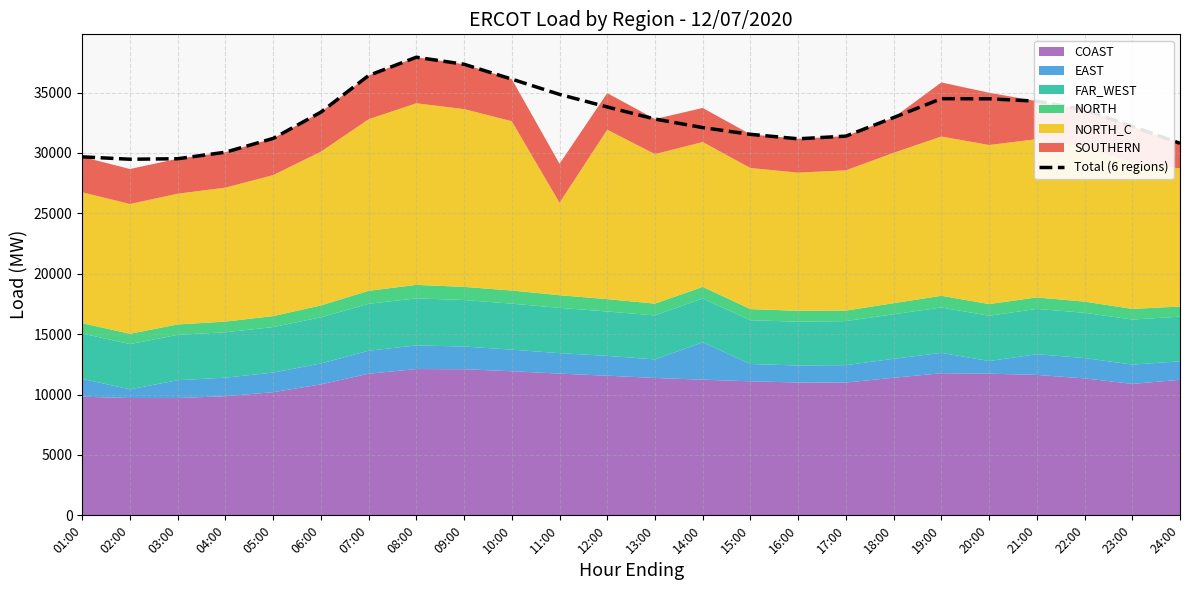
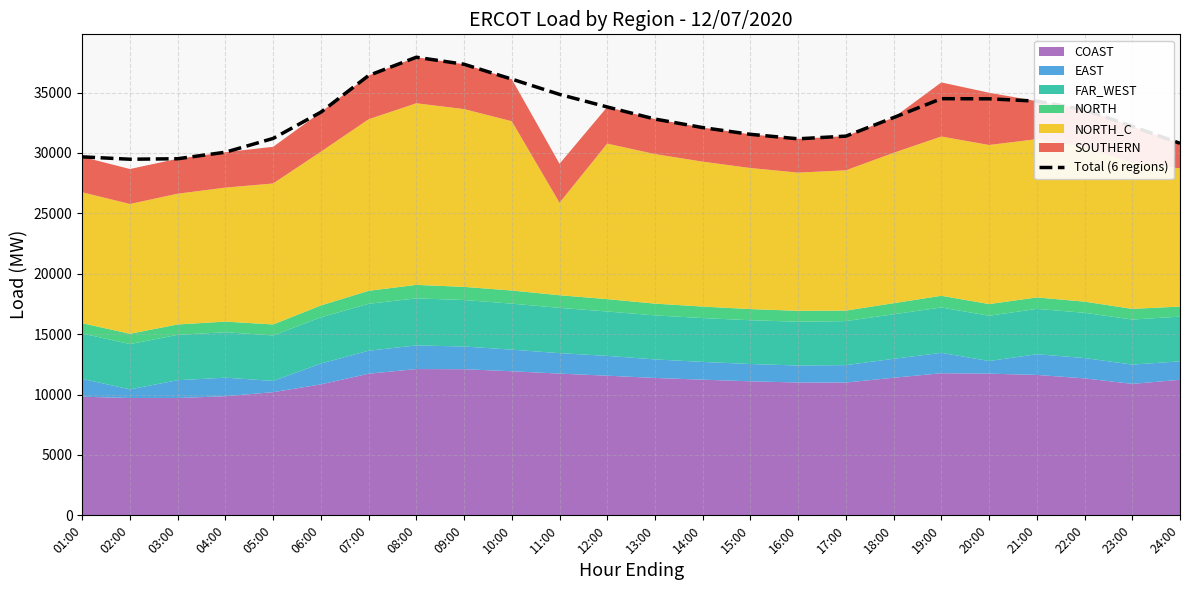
  {
    "COAST": {
      "01:00": 9800,
      "02:00": 9700,
      "03:00": 9700,
      "04:00": 9900,
      "05:00": 10200,
      "06:00": 10800,
      "07:00": 11700,
      "08:00": 12100,
      "09:00": 12100,
      "10:00": 11900,
      "11:00": 11700,
      "12:00": 11600,
      "13:00": 11400,
      "14:00": 11200,
      "15:00": 11100,
      "16:00": 11000,
      "17:00": 11000,
      "18:00": 11400,
      "19:00": 11800,
      "20:00": 11700,
      "21:00": 11600,
      "22:00": 11300,
      "23:00": 10900,
      "24:00": 11200
    },
    "Total (6 regions)": {
      "02:00": 29500,
      "11:00": 34900,
      "19:00": 34500,
      "20:00": 34500
    },
    "EAST": {
      "01:00": 1500,
      "02:00": 700,
      "03:00": 1500,
      "04:00": 1500,
-     "05:00": 1600,
+     "05:00": 900,
      "06:00": 1700,
      "07:00": 1900,
      "08:00": 2000,
      "09:00": 1900,
      "10:00": 1800,
      "11:00": 1700,
      "12:00": 1600,
      "13:00": 1500,
-     "14:00": 3100,
+     "14:00": 1500,
      "15:00": 1400,
      "16:00": 1400,
      "17:00": 1400,
      "18:00": 1600,
      "19:00": 1700,
      "20:00": 1000,
      "21:00": 1700,
      "22:00": 1700,
      "23:00": 1600,
      "24:00": 1500
    },
    "NORTH_C": {
      "01:00": 10800,
      "02:00": 10700,
      "03:00": 10800,
      "04:00": 11100,
      "05:00": 11700,
      "06:00": 12700,
      "07:00": 14200,
      "08:00": 15000,
      "09:00": 14700,
      "10:00": 14000,
      "11:00": 7700,
-     "12:00": 14000,
+     "12:00": 12900,
      "13:00": 12400,
      "14:00": 12000,
      "15:00": 11700,
      "16:00": 11400,
      "17:00": 11600,
      "18:00": 12500,
      "19:00": 13200,
      "20:00": 13200,
      "24:00": 11400
    },
    "SOUTHERN": {
      "02:00": 2900,
      "11:00": 3200,
      "19:00": 4500,
      "20:00": 4300
    }
  }
